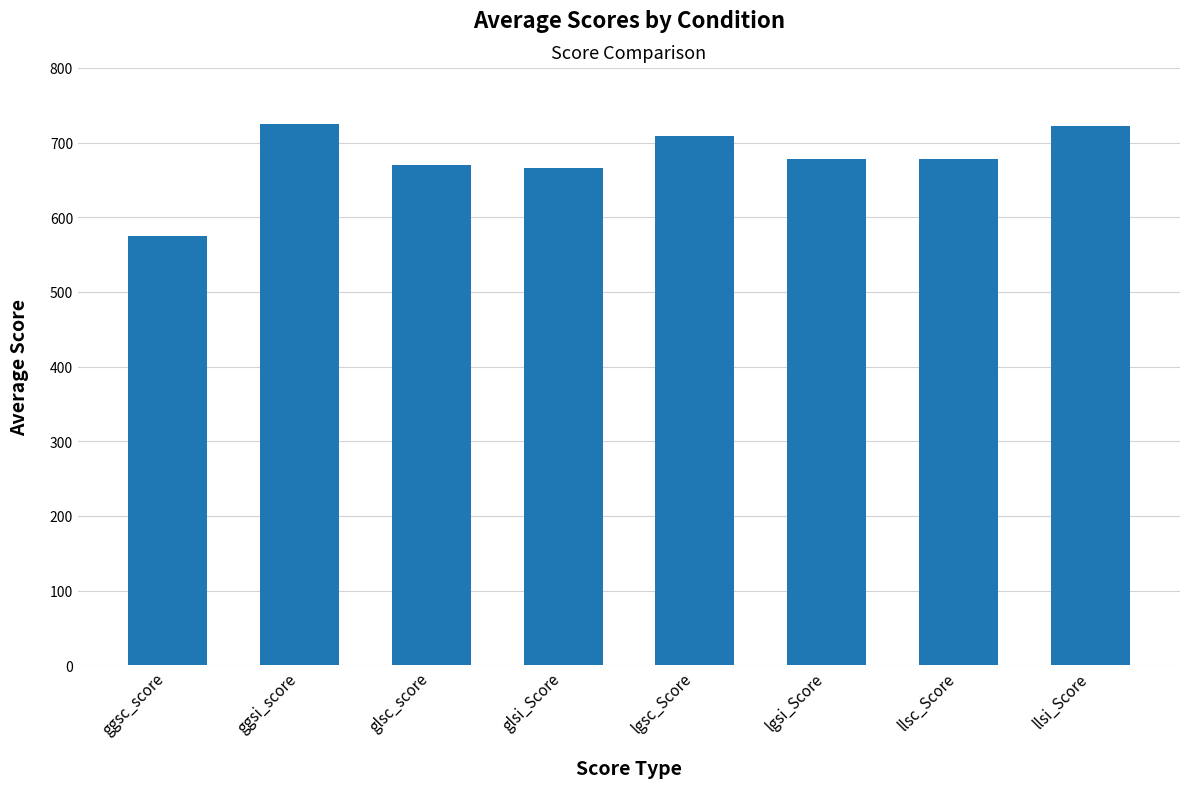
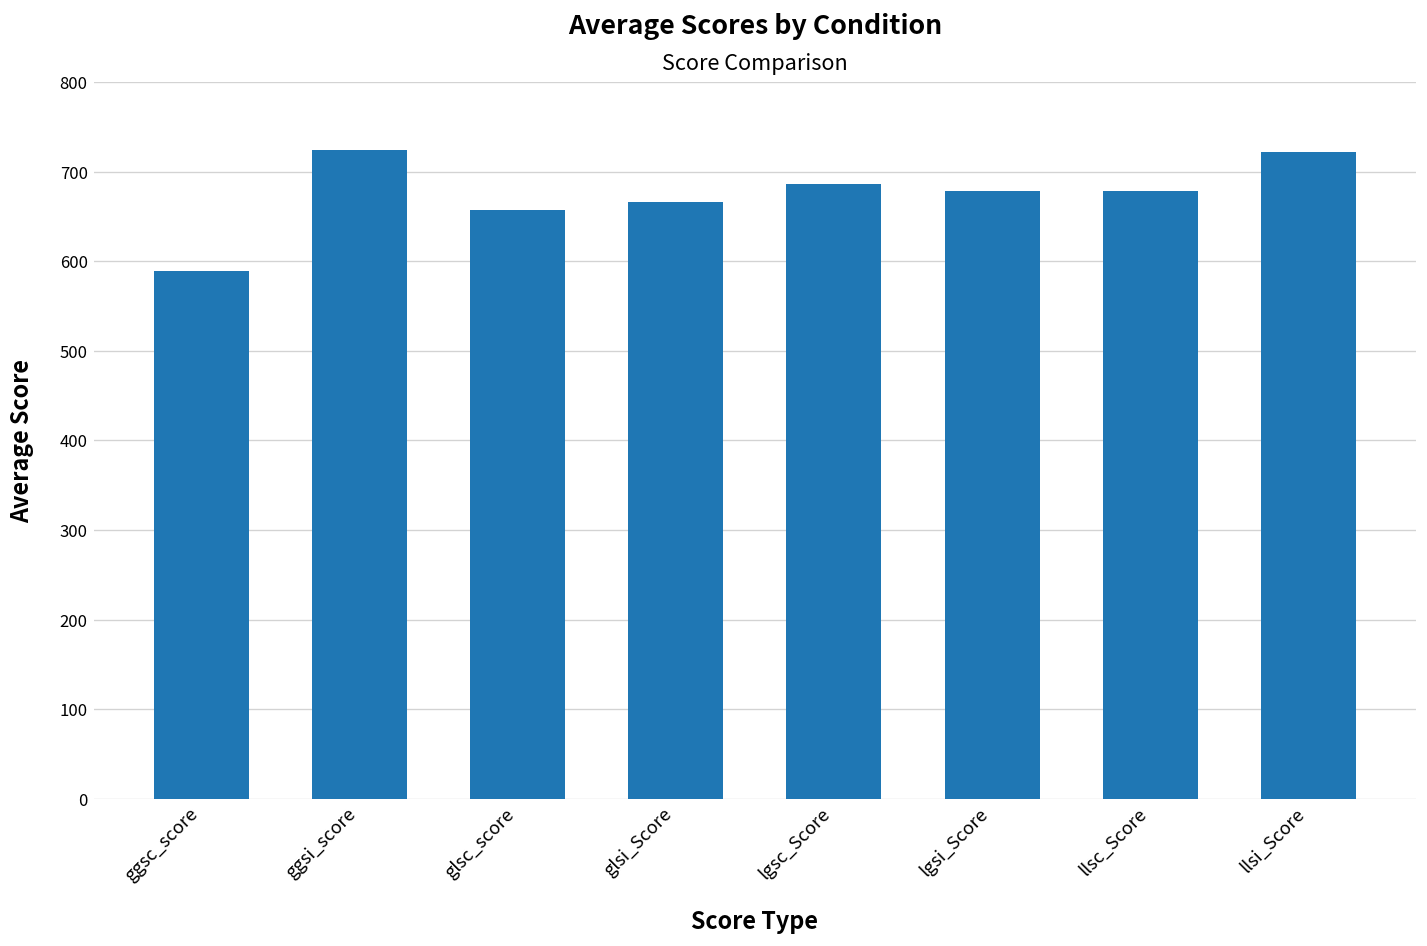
  {
-   "ggsc_score": 580,
+   "ggsc_score": 590,
    "ggsi_score": 720,
-   "glsc_score": 670,
+   "glsc_score": 660,
    "glsi_Score": 670,
-   "lgsc_Score": 710,
+   "lgsc_Score": 690,
    "lgsi_Score": 680,
    "llsc_Score": 680,
    "llsi_Score": 720
  }
